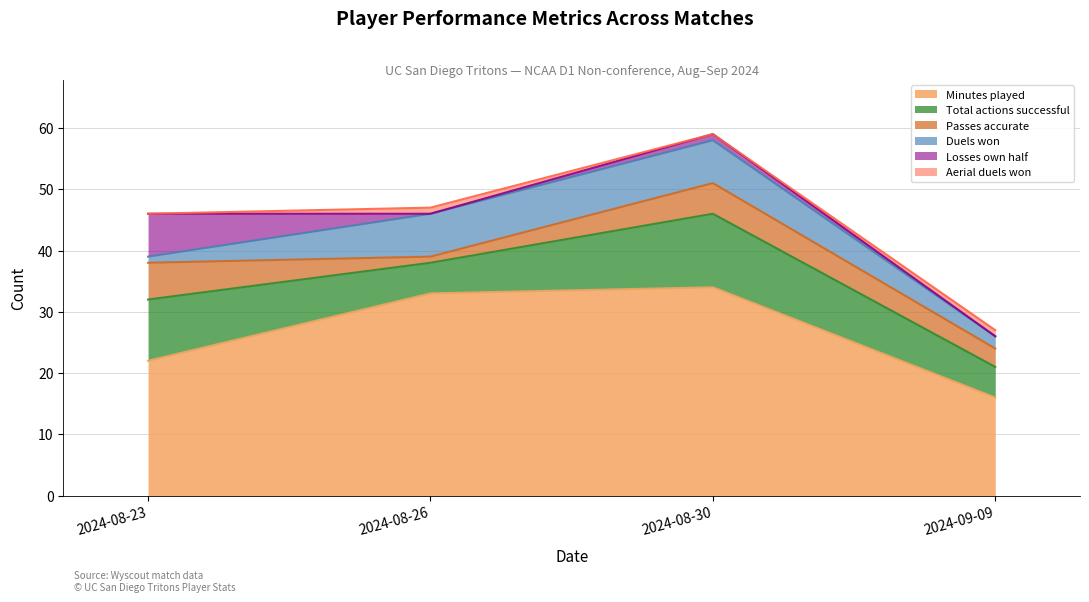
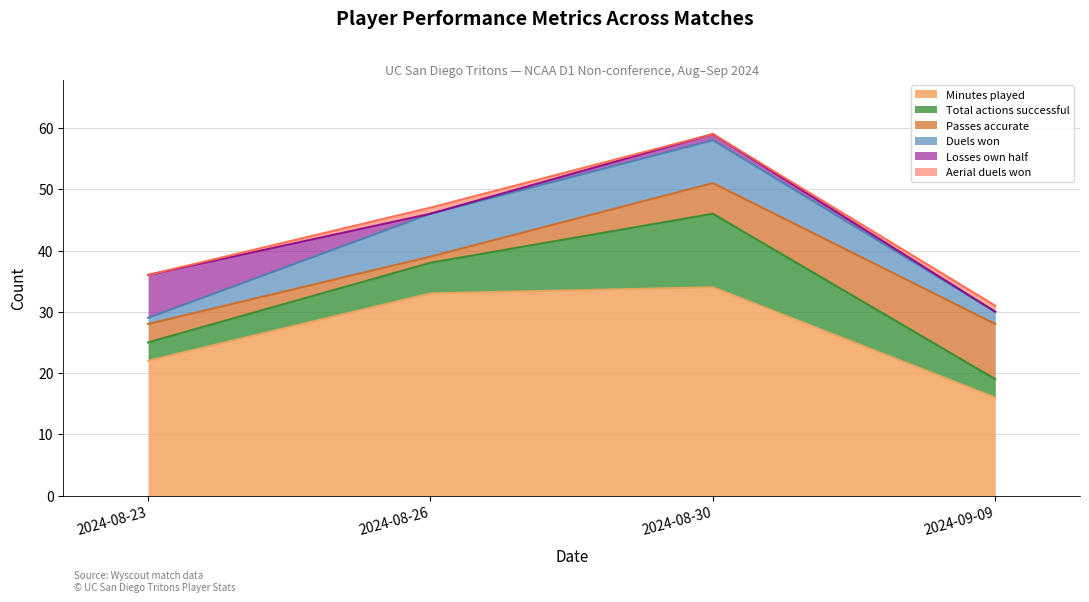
  {
    "Total actions successful": {
-     "2024-08-23": 10,
+     "2024-08-23": 3,
      "2024-08-26": 5,
      "2024-08-30": 12,
-     "2024-09-09": 5
+     "2024-09-09": 3
    },
    "Passes accurate": {
-     "2024-08-23": 6,
+     "2024-08-23": 3,
      "2024-08-26": 1,
      "2024-08-30": 5,
-     "2024-09-09": 3
+     "2024-09-09": 9
    },
    "Duels won": {
      "2024-08-23": 1,
      "2024-08-30": 7
    }
  }
